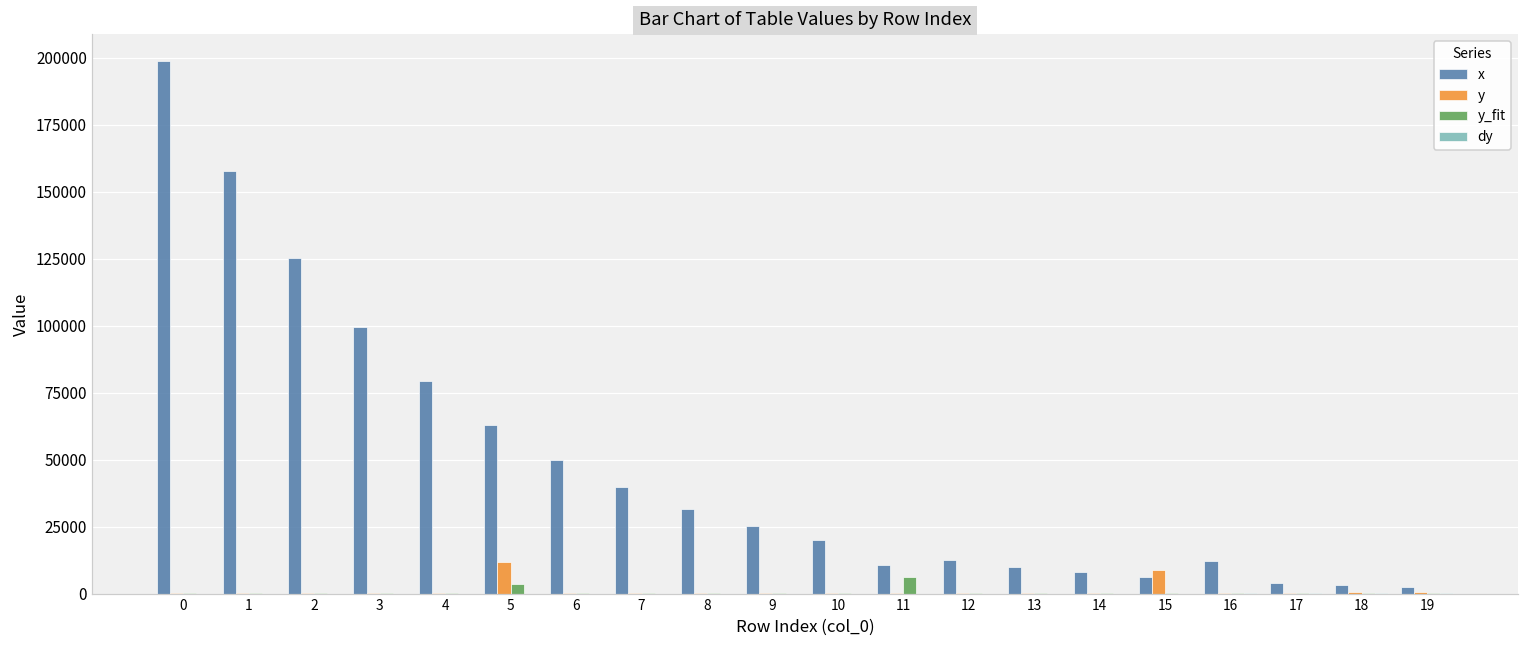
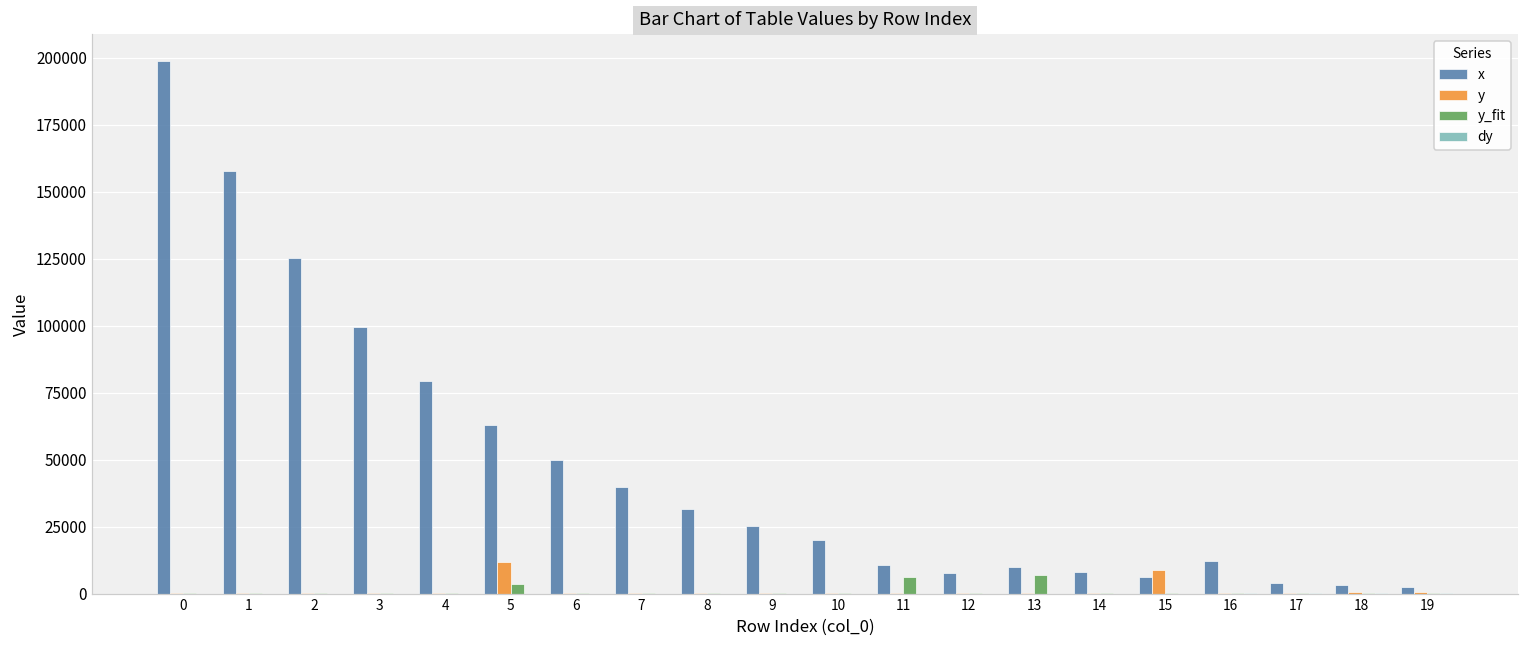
  {
    "x": {
      "0": 199000,
      "1": 158000,
      "2": 125000,
      "3": 100000,
      "4": 79000,
      "5": 63000,
      "6": 50000,
      "7": 40000,
      "8": 32000,
      "9": 25000,
      "10": 20000,
      "11": 11000,
-     "12": 13000,
+     "12": 8000,
      "13": 10000,
      "14": 8000,
      "15": 6000,
      "16": 12000,
      "17": 4000,
      "18": 3000,
      "19": 2000
    },
    "y": {
      "5": 12000,
      "15": 9000
    },
    "y_fit": {
      "5": 4000,
      "11": 6000,
-     "13": 0
+     "13": 7000
    }
  }
